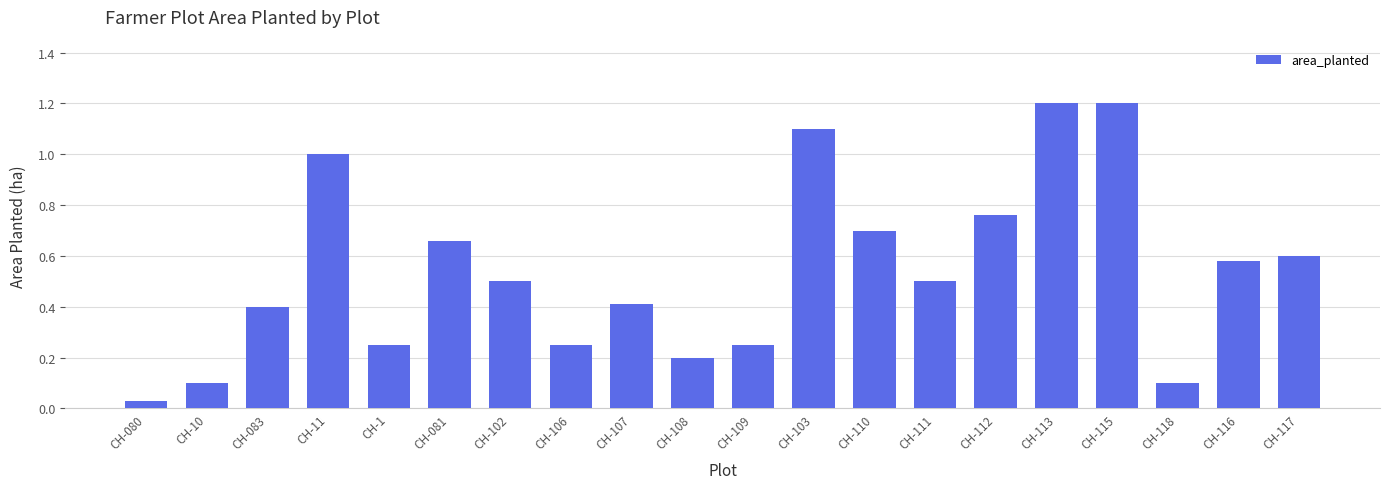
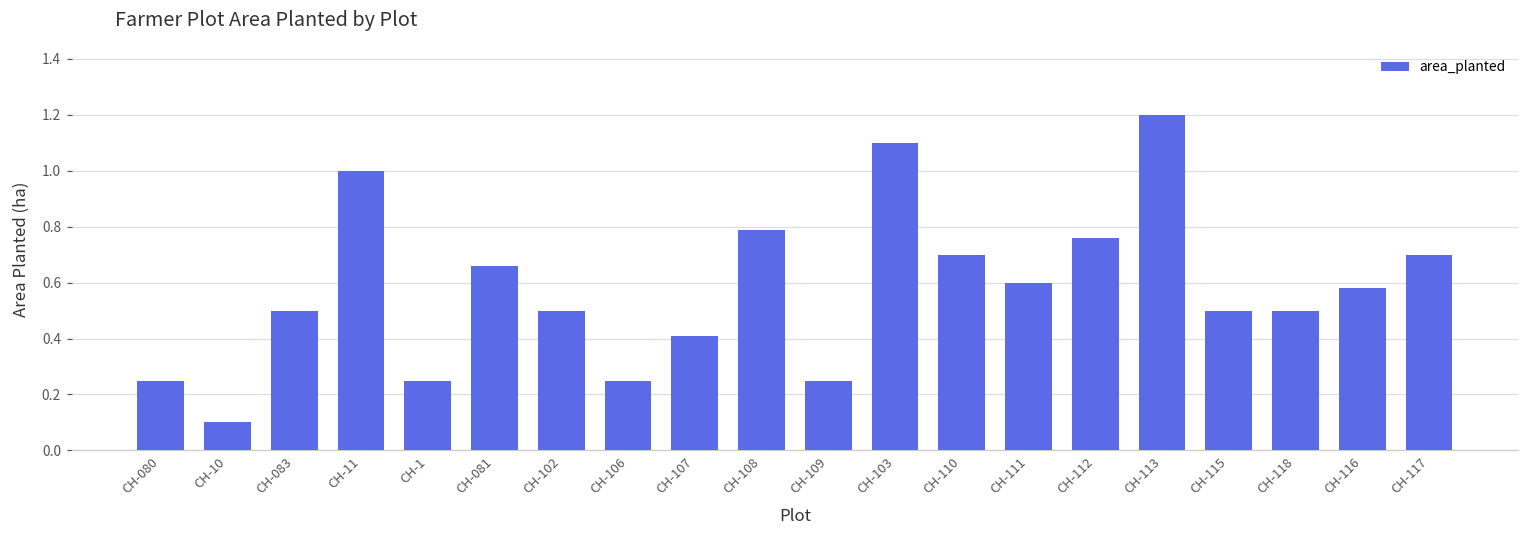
  {
-   "CH-080": 0.03,
+   "CH-080": 0.25,
    "CH-10": 0.10,
-   "CH-083": 0.4,
+   "CH-083": 0.5,
    "CH-11": 1.00,
    "CH-1": 0.25,
    "CH-081": 0.66,
    "CH-102": 0.50,
    "CH-106": 0.25,
    "CH-107": 0.41,
-   "CH-108": 0.20,
+   "CH-108": 0.79,
    "CH-109": 0.25,
    "CH-103": 1.10,
    "CH-110": 0.70,
-   "CH-111": 0.5,
+   "CH-111": 0.6,
    "CH-112": 0.76,
    "CH-113": 1.20,
-   "CH-115": 1.2,
-   "CH-118": 0.1,
+   "CH-115": 0.5,
+   "CH-118": 0.5,
    "CH-116": 0.58,
-   "CH-117": 0.6
+   "CH-117": 0.7
  }
